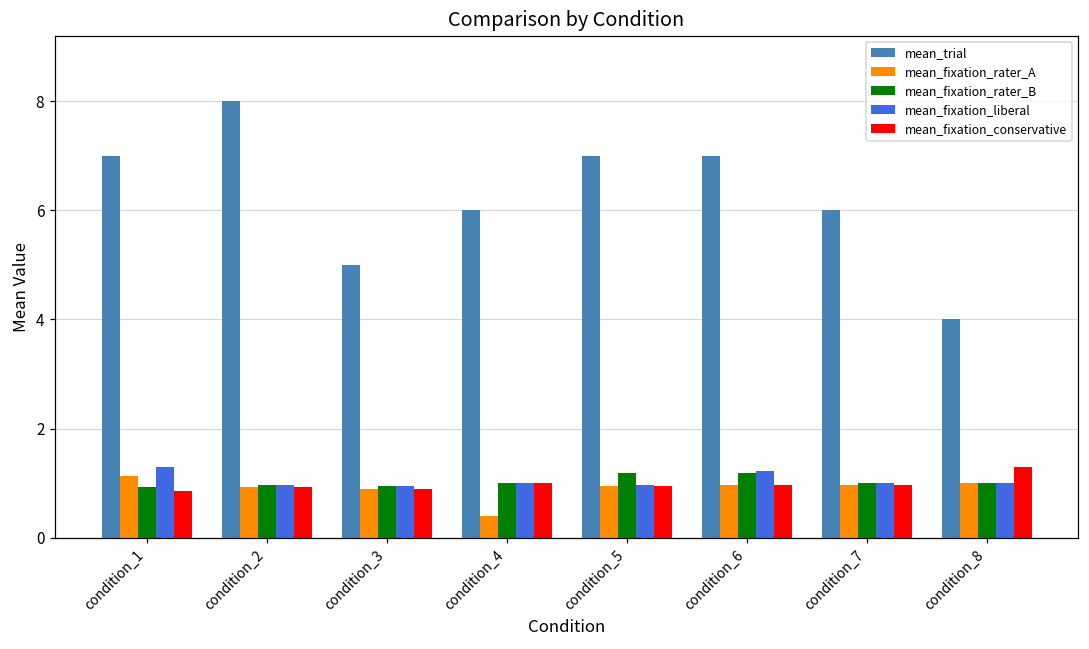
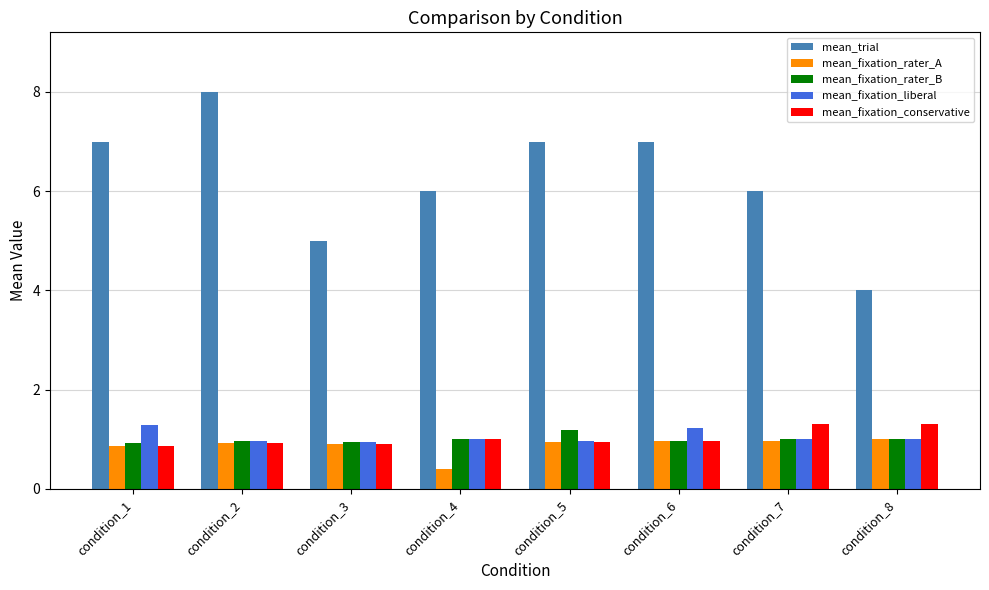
  {
    "mean_fixation_rater_A": {
-     "condition_1": 1.1,
+     "condition_1": 0.9,
      "condition_2": 0.9,
      "condition_3": 0.9,
      "condition_4": 0.4,
      "condition_5": 1.0,
      "condition_6": 1.0,
      "condition_7": 1.0,
      "condition_8": 1.0
    },
    "mean_fixation_rater_B": {
      "condition_1": 0.9,
      "condition_2": 1.0,
      "condition_3": 1.0,
      "condition_4": 1.0,
      "condition_5": 1.2,
-     "condition_6": 1.2,
+     "condition_6": 1.0,
      "condition_7": 1.0,
      "condition_8": 1.0
    },
    "mean_fixation_conservative": {
      "condition_1": 0.9,
      "condition_2": 0.9,
      "condition_3": 0.9,
      "condition_4": 1.0,
      "condition_5": 1.0,
      "condition_6": 1.0,
-     "condition_7": 1.0,
+     "condition_7": 1.3,
      "condition_8": 1.3
    }
  }
